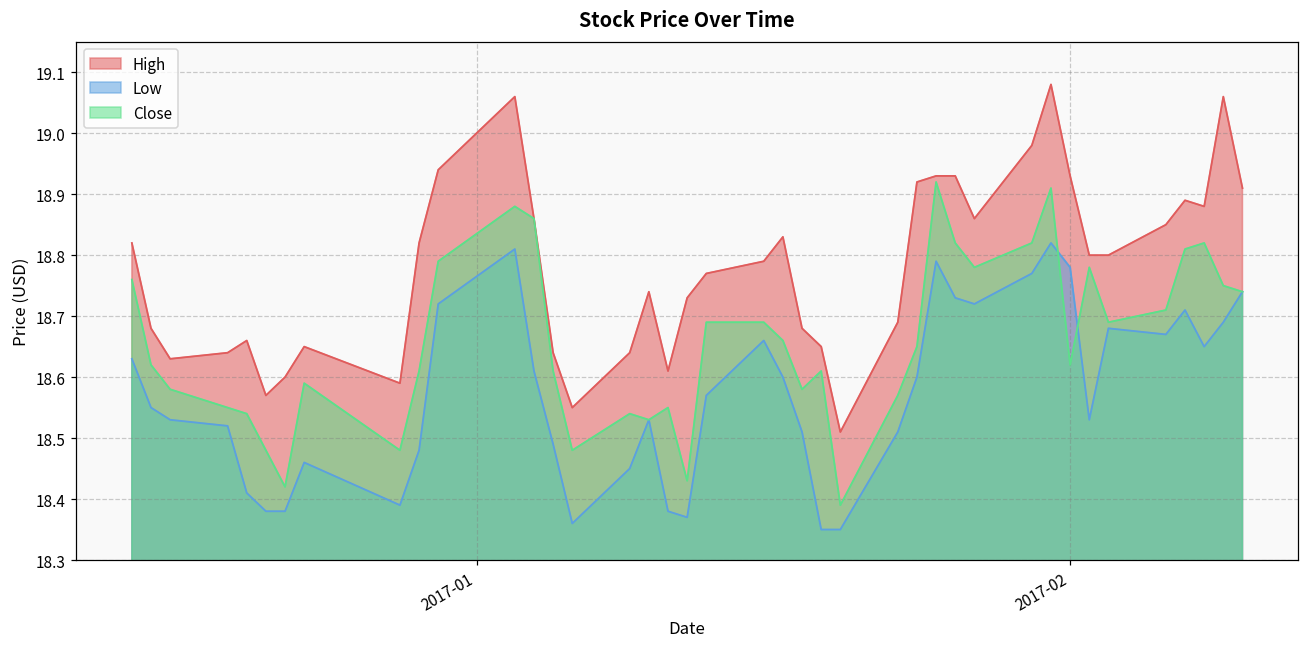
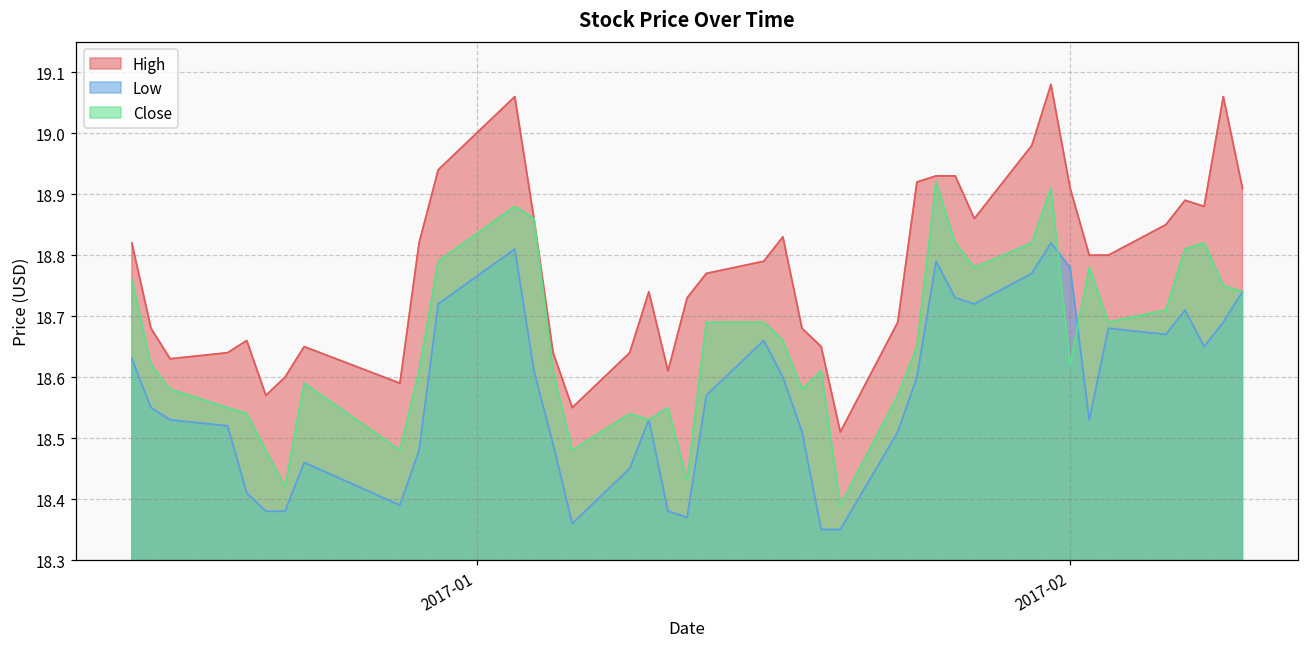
  {
    "High": {
-     "2017-02": 18.93
+     "2017-02": 18.91
    },
    "Low": {
      "2017-02": 18.78
    },
    "Close": {
      "2017-02": 18.62
    }
  }
